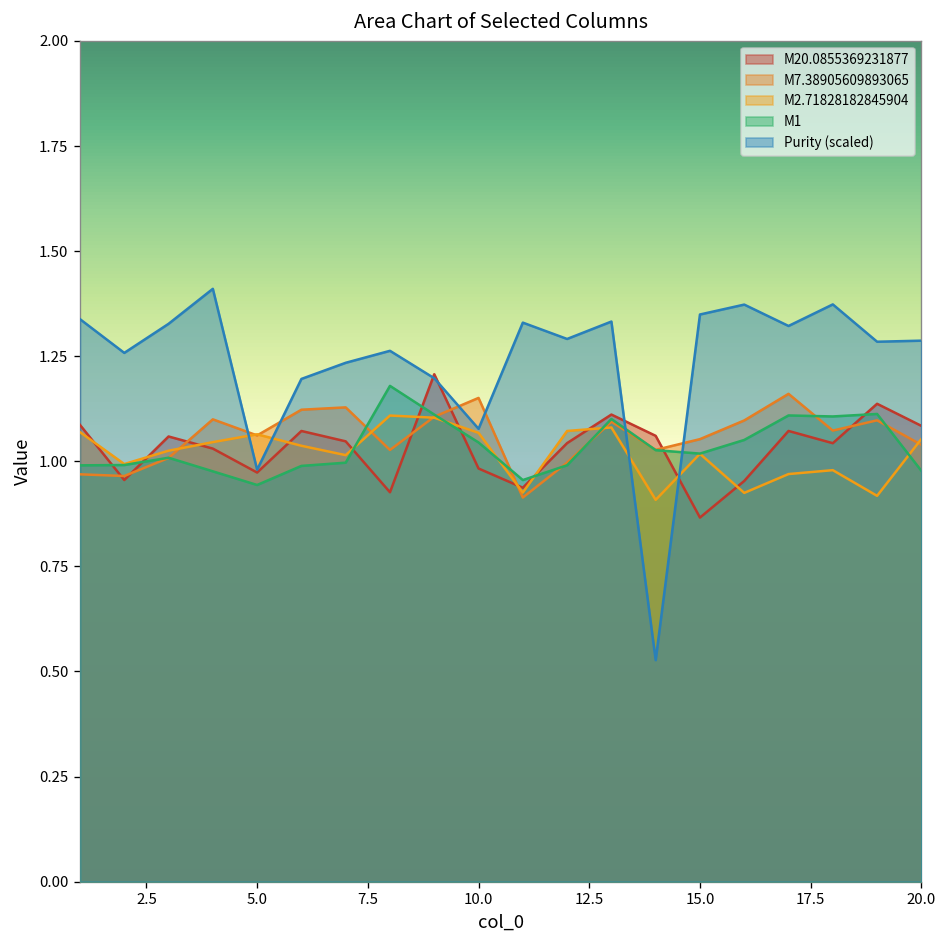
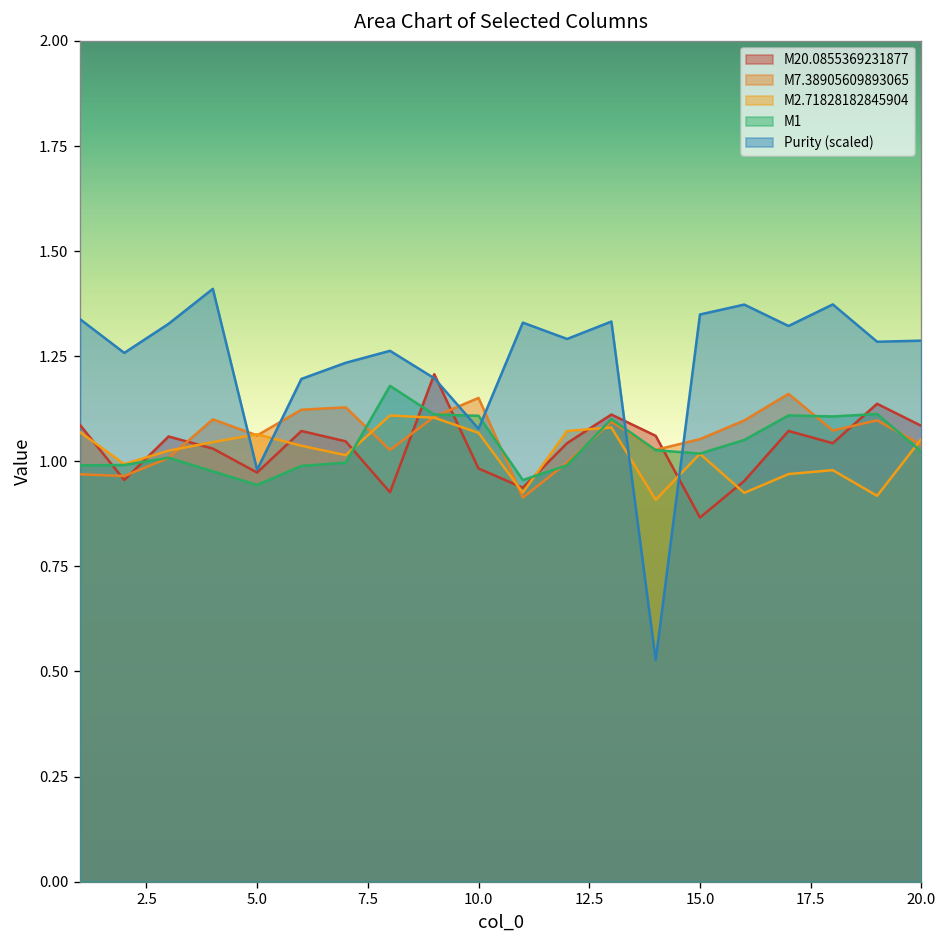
  {
    "M1": {
      "5.0": 0.94,
-     "10.0": 1.04,
-     "20.0": 0.98
+     "10.0": 1.11,
+     "20.0": 1.02
    },
    "Purity (scaled)": {
      "10.0": 1.08,
      "15.0": 1.35,
      "20.0": 1.29
    }
  }
